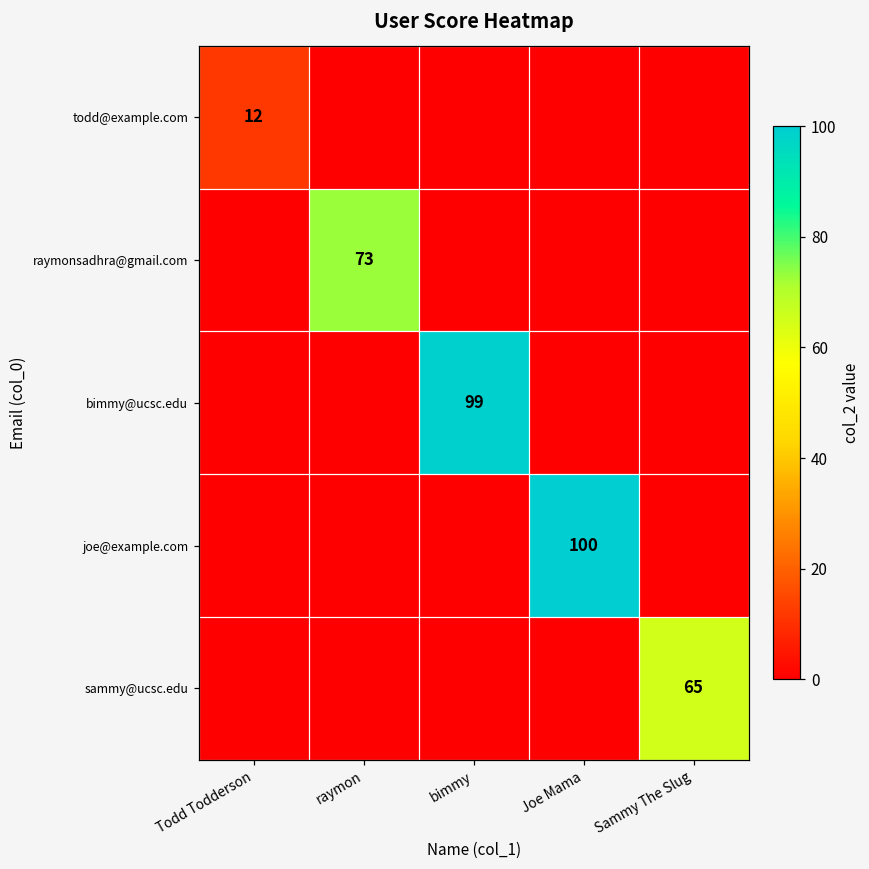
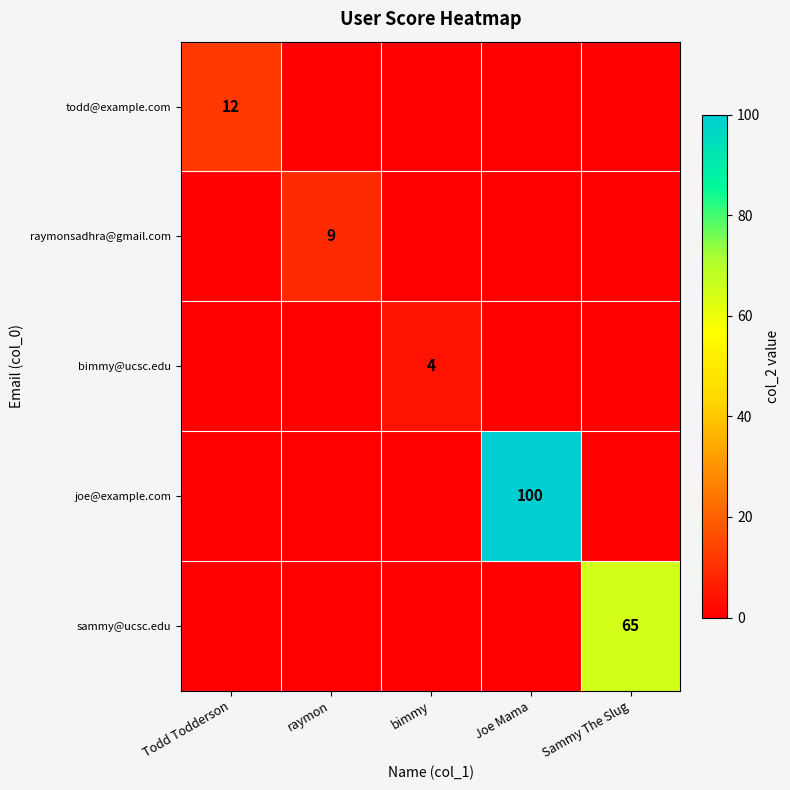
  {
    "todd@example.com": {
      "Todd Todderson": 12
    },
    "raymonsadhra@gmail.com": {
-     "raymon": 73
+     "raymon": 9
    },
    "bimmy@ucsc.edu": {
-     "bimmy": 99
+     "bimmy": 4
    },
    "joe@example.com": {
      "Joe Mama": 100
    },
    "sammy@ucsc.edu": {
      "Sammy The Slug": 65
    }
  }
